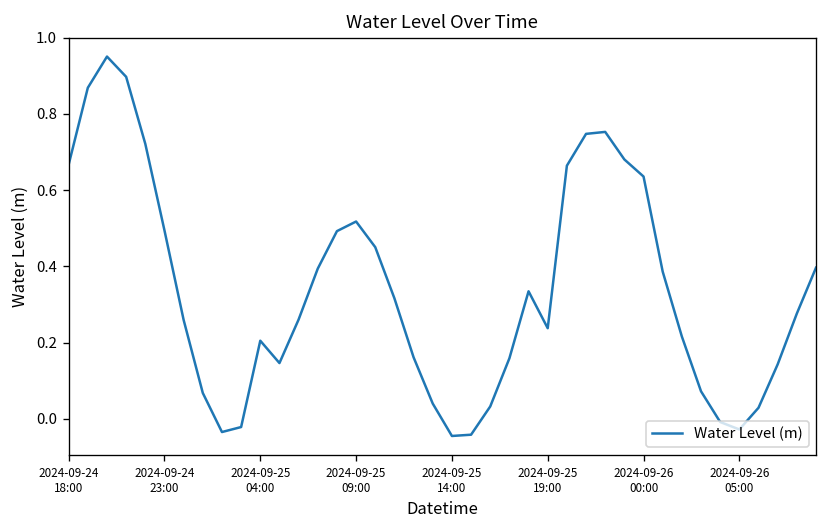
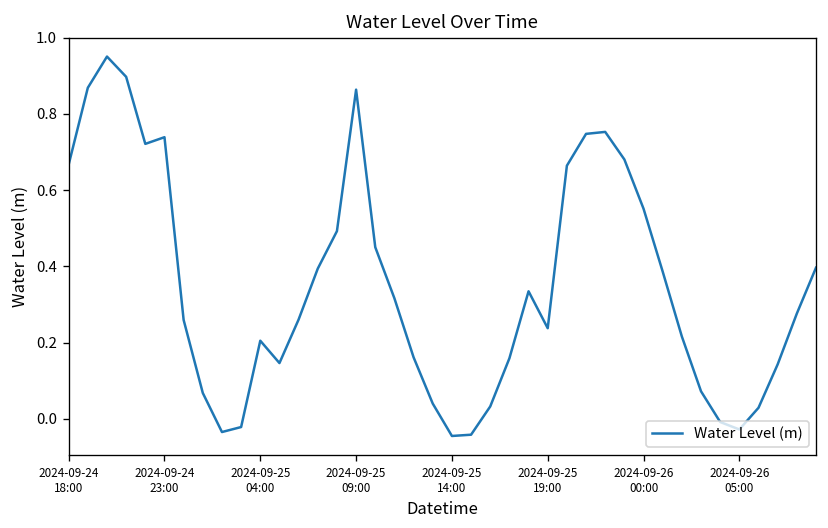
  {
    "2024-09-24 18:00": 0.67,
-   "2024-09-24 23:00": 0.49,
+   "2024-09-24 23:00": 0.74,
    "2024-09-25 04:00": 0.21,
-   "2024-09-25 09:00": 0.52,
+   "2024-09-25 09:00": 0.86,
    "2024-09-25 14:00": -0.04,
    "2024-09-25 19:00": 0.24,
-   "2024-09-26 00:00": 0.64
+   "2024-09-26 00:00": 0.55
  }
